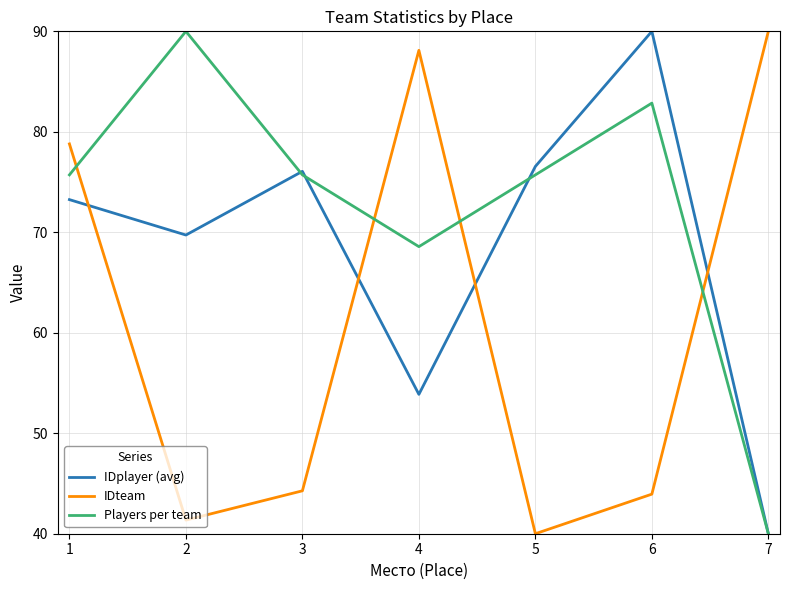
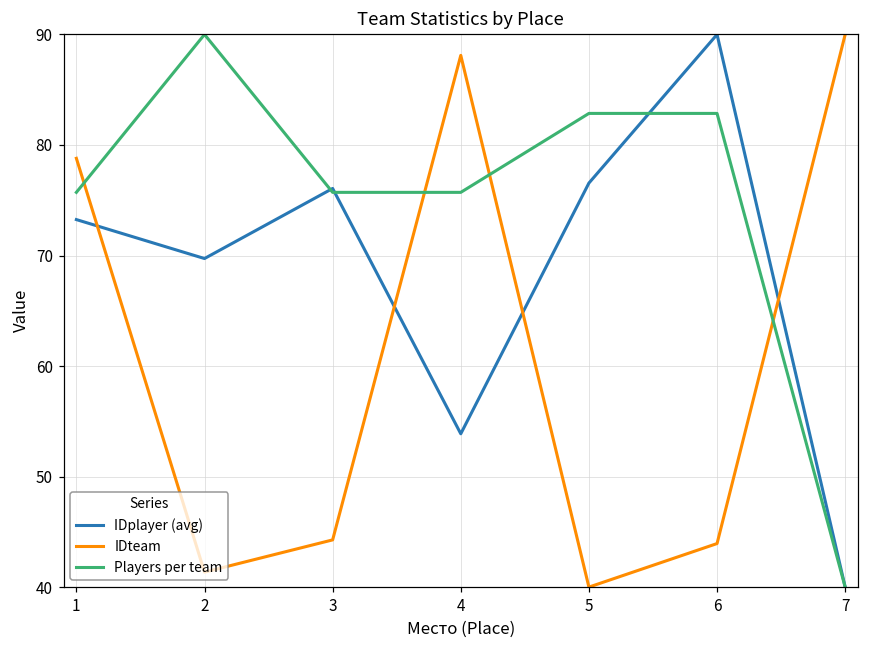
  {
    "IDplayer (avg)": {
      "1": 73.3,
      "2": 69.7,
      "3": 76.1,
      "4": 53.9,
      "5": 76.6,
      "6": 90.0
    },
    "IDteam": {
      "1": 78.8,
      "3": 44.3,
      "4": 88.1,
      "5": 40.0,
      "6": 43.9,
      "7": 90.0
    },
    "Players per team": {
      "1": 75.7,
      "2": 90.0,
      "3": 75.7,
-     "4": 68.6,
-     "5": 75.7,
+     "4": 75.7,
+     "5": 82.9,
      "6": 82.9
    }
  }
